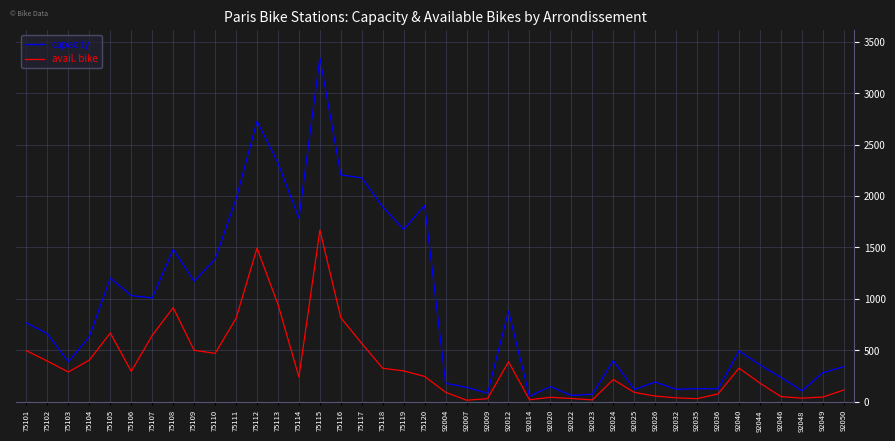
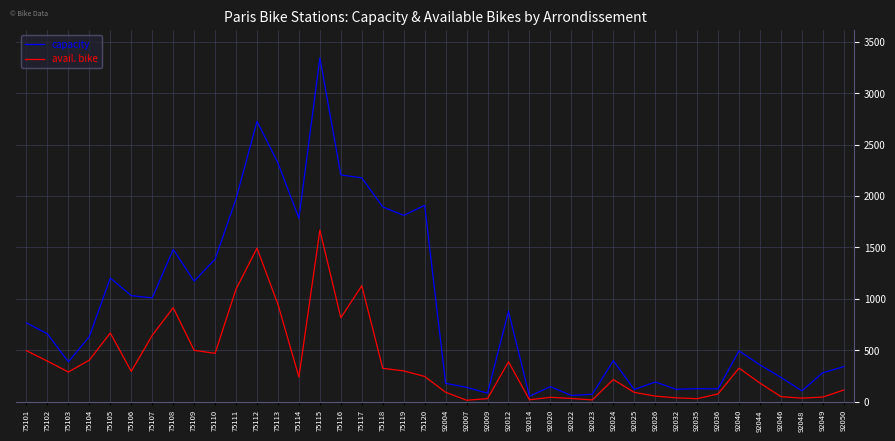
  {
    "capacity": {
      "75101": 770,
      "75102": 660,
      "75103": 390,
      "75104": 630,
      "75105": 1200,
      "75106": 1030,
      "75107": 1010,
      "75108": 1480,
      "75109": 1170,
      "75110": 1390,
      "75111": 1970,
      "75112": 2730,
      "75113": 2320,
      "75114": 1780,
      "75115": 3340,
      "75116": 2210,
      "75117": 2180,
      "75118": 1890,
-     "75119": 1670,
+     "75119": 1810,
      "75120": 1910,
      "92004": 180,
      "92007": 140,
      "92009": 80,
      "92012": 880,
      "92014": 60,
      "92020": 150,
      "92022": 60,
      "92023": 70,
      "92024": 400,
      "92025": 120,
      "92026": 190,
      "92032": 120,
      "92035": 130,
      "92036": 130,
      "92040": 500,
      "92044": 360,
      "92046": 240,
      "92048": 110,
      "92049": 280,
      "92050": 340
    },
    "avail. bike": {
      "75101": 500,
      "75102": 400,
      "75103": 290,
      "75104": 410,
      "75105": 670,
      "75106": 300,
      "75107": 650,
      "75108": 920,
      "75109": 500,
      "75110": 470,
-     "75111": 810,
+     "75111": 1100,
      "75112": 1490,
      "75113": 950,
      "75114": 240,
      "75115": 1670,
      "75116": 820,
-     "75117": 570,
+     "75117": 1130,
      "75118": 330,
      "75119": 300,
      "75120": 250,
      "92004": 90,
      "92007": 20,
      "92009": 30,
      "92012": 390,
      "92014": 20,
      "92020": 40,
      "92022": 30,
      "92023": 20,
      "92024": 220,
      "92025": 90,
      "92026": 60,
      "92032": 40,
      "92035": 30,
      "92036": 80,
      "92040": 330,
      "92044": 180,
      "92046": 50,
      "92048": 40,
      "92049": 50,
      "92050": 120
    }
  }
